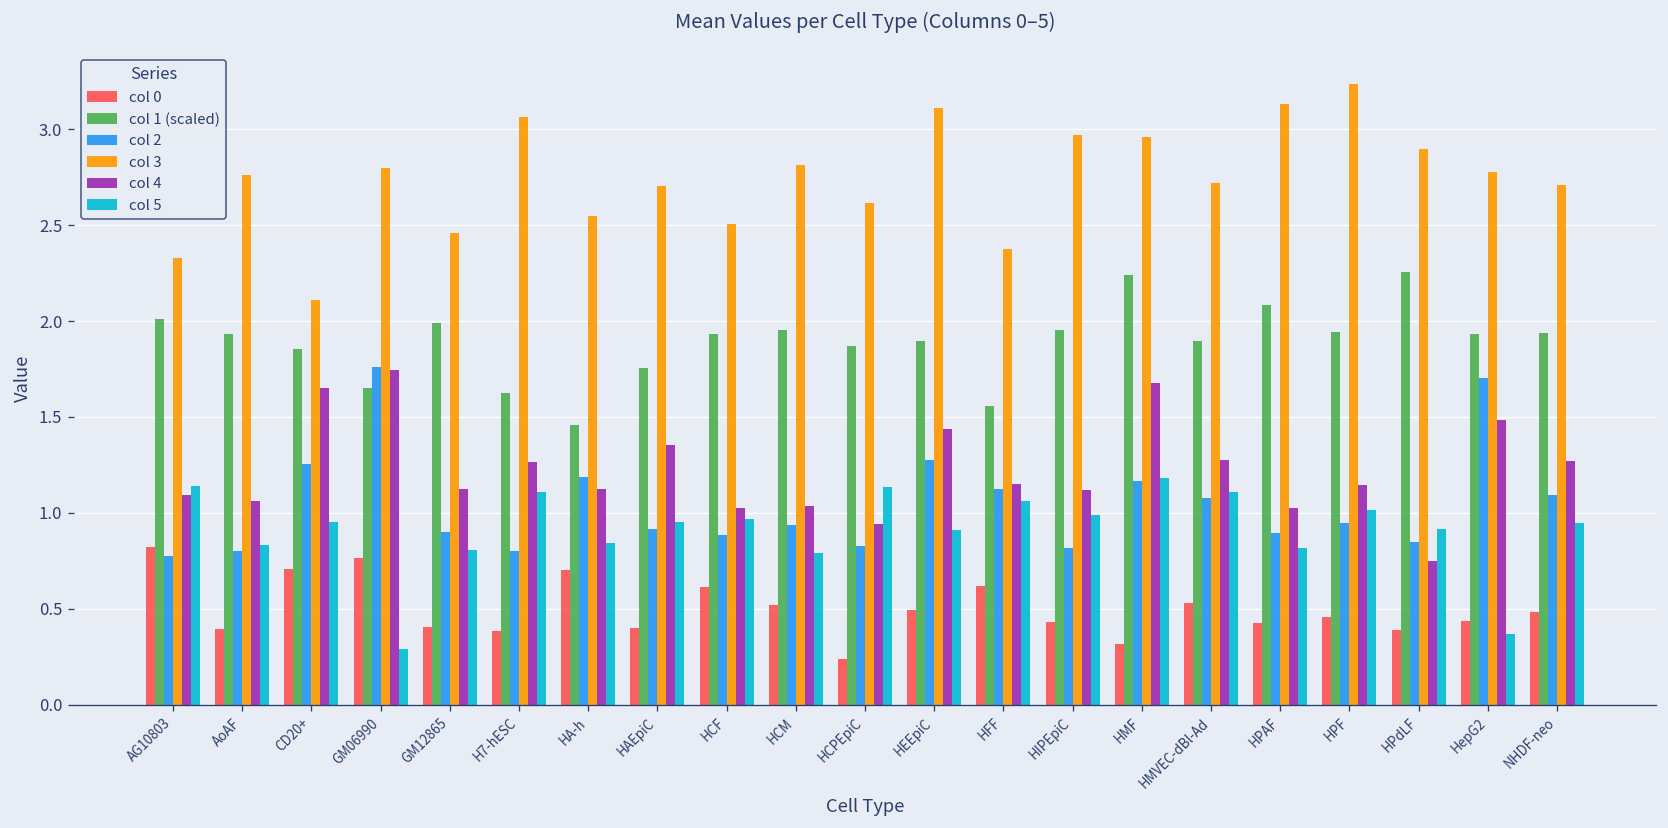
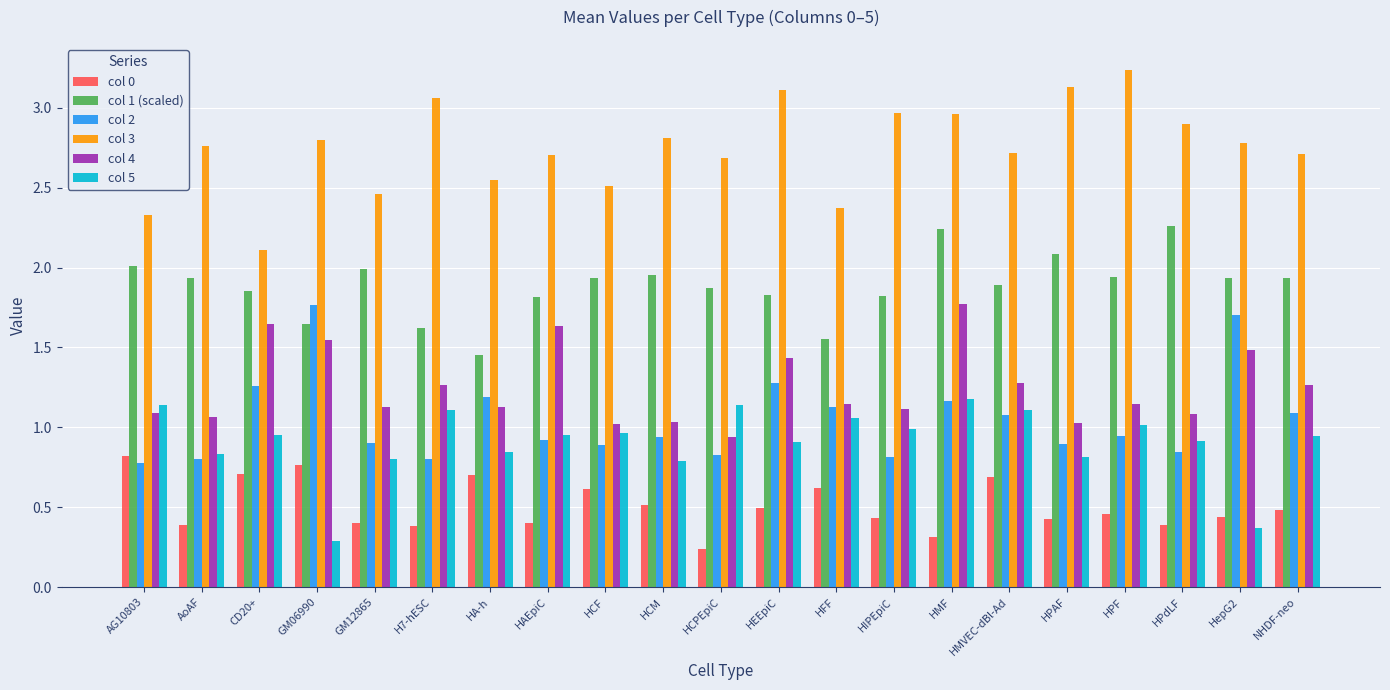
  {
    "col 0": {
      "AG10803": 0.82,
      "AoAF": 0.39,
      "CD20+": 0.71,
      "GM06990": 0.76,
      "GM12865": 0.40,
      "H7-hESC": 0.38,
      "HA-h": 0.70,
      "HAEpiC": 0.40,
      "HCF": 0.61,
      "HCM": 0.52,
      "HCPEpiC": 0.24,
      "HEEpiC": 0.49,
      "HFF": 0.62,
      "HIPEpiC": 0.43,
      "HMF": 0.32,
-     "HMVEC-dBl-Ad": 0.53,
+     "HMVEC-dBl-Ad": 0.69,
      "HPAF": 0.42,
      "HPF": 0.46,
      "HPdLF": 0.39,
      "HepG2": 0.44,
      "NHDF-neo": 0.48
    },
    "col 1 (scaled)": {
      "AG10803": 2.01,
      "AoAF": 1.93,
      "CD20+": 1.86,
      "GM06990": 1.65,
      "GM12865": 1.99,
      "H7-hESC": 1.62,
      "HA-h": 1.46,
-     "HAEpiC": 1.75,
+     "HAEpiC": 1.81,
      "HCF": 1.93,
      "HCM": 1.95,
      "HCPEpiC": 1.87,
-     "HEEpiC": 1.90,
+     "HEEpiC": 1.83,
      "HFF": 1.56,
-     "HIPEpiC": 1.95,
+     "HIPEpiC": 1.82,
      "HMF": 2.24,
      "HMVEC-dBl-Ad": 1.89,
      "HPAF": 2.09,
      "HPF": 1.94,
      "HPdLF": 2.26,
      "HepG2": 1.93,
      "NHDF-neo": 1.94
    },
    "col 3": {
      "AG10803": 2.33,
      "AoAF": 2.76,
      "CD20+": 2.11,
      "GM06990": 2.80,
      "GM12865": 2.46,
      "H7-hESC": 3.06,
      "HA-h": 2.55,
      "HAEpiC": 2.70,
      "HCF": 2.51,
      "HCM": 2.81,
-     "HCPEpiC": 2.62,
+     "HCPEpiC": 2.69,
      "HEEpiC": 3.11,
      "HFF": 2.38,
      "HIPEpiC": 2.97,
      "HMF": 2.96,
      "HMVEC-dBl-Ad": 2.72,
      "HPAF": 3.13,
      "HPF": 3.24,
      "HPdLF": 2.90,
      "HepG2": 2.78,
      "NHDF-neo": 2.71
    },
    "col 4": {
      "AG10803": 1.09,
      "AoAF": 1.06,
      "CD20+": 1.65,
-     "GM06990": 1.75,
+     "GM06990": 1.55,
      "GM12865": 1.13,
      "H7-hESC": 1.27,
      "HA-h": 1.12,
-     "HAEpiC": 1.35,
+     "HAEpiC": 1.63,
      "HCF": 1.02,
      "HCM": 1.03,
      "HCPEpiC": 0.94,
      "HEEpiC": 1.44,
      "HFF": 1.15,
      "HIPEpiC": 1.12,
-     "HMF": 1.68,
+     "HMF": 1.77,
      "HMVEC-dBl-Ad": 1.28,
      "HPAF": 1.03,
      "HPF": 1.14,
-     "HPdLF": 0.75,
+     "HPdLF": 1.08,
      "HepG2": 1.48,
      "NHDF-neo": 1.27
    }
  }
